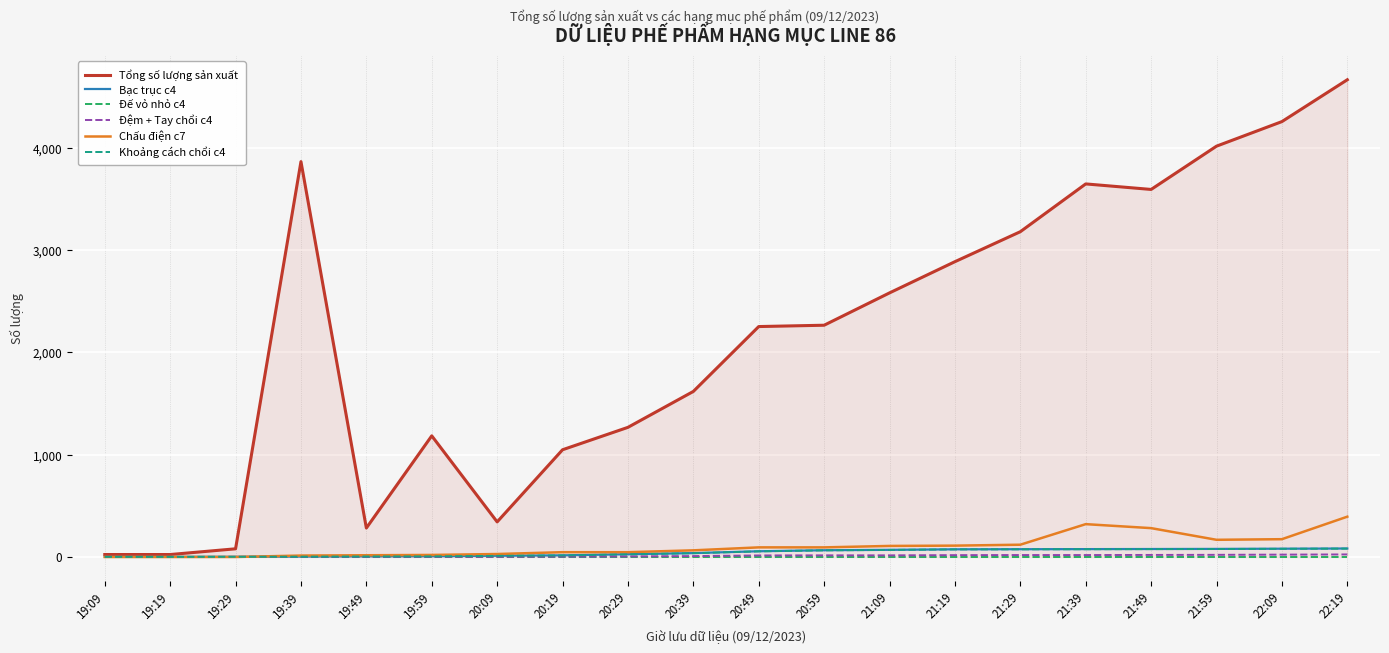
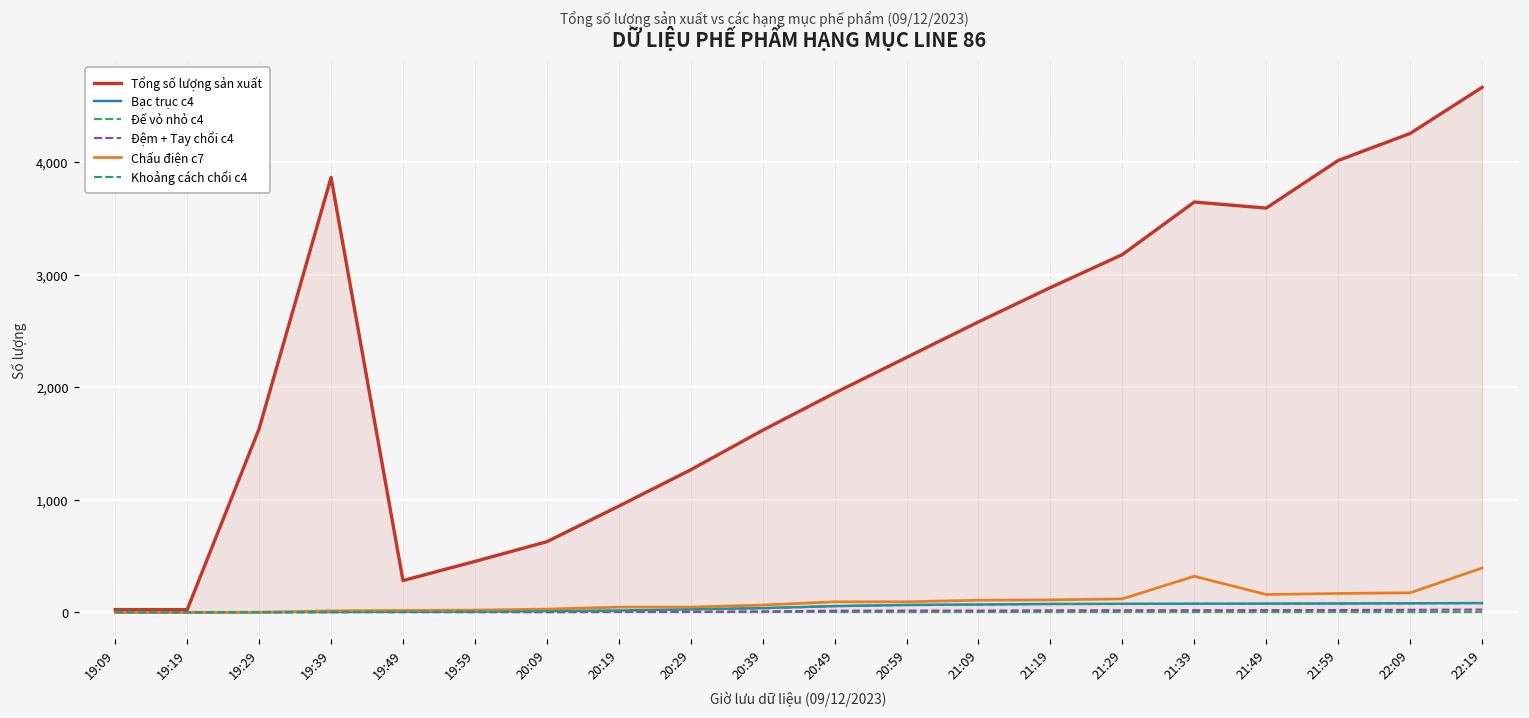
  {
    "Tổng số lượng sản xuất": {
-     "19:29": "80",
+     "19:29": "1,630",
      "19:39": "3,860",
      "19:49": "280",
-     "19:59": "1,180",
-     "20:09": "340",
-     "20:19": "1,050",
+     "19:59": "450",
+     "20:09": "630",
+     "20:19": "940",
      "20:29": "1,270",
      "20:39": "1,620",
-     "20:49": "2,250",
+     "20:49": "1,950",
      "20:59": "2,270",
      "21:09": "2,580",
      "21:19": "2,890",
      "21:29": "3,180",
      "21:39": "3,650",
      "21:49": "3,590",
      "21:59": "4,020",
      "22:09": "4,260",
      "22:19": "4,660"
    },
    "Đệm + Tay chổi c4": {
      "22:19": "30"
    },
    "Chấu điện c7": {
      "20:19": "50",
      "20:39": "70",
      "20:49": "90",
      "20:59": "90",
      "21:09": "110",
      "21:19": "110",
      "21:29": "120",
      "21:39": "320",
-     "21:49": "280",
+     "21:49": "160",
      "21:59": "170",
      "22:09": "170",
      "22:19": "390"
    }
  }
